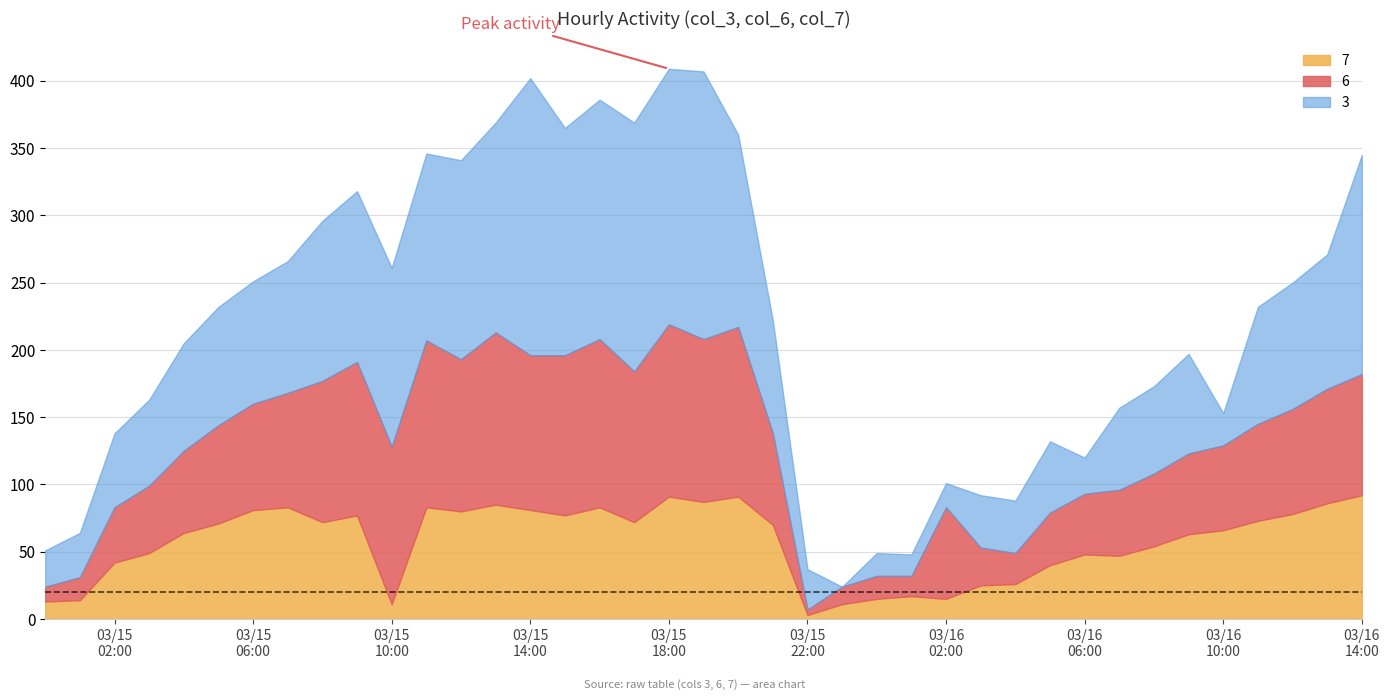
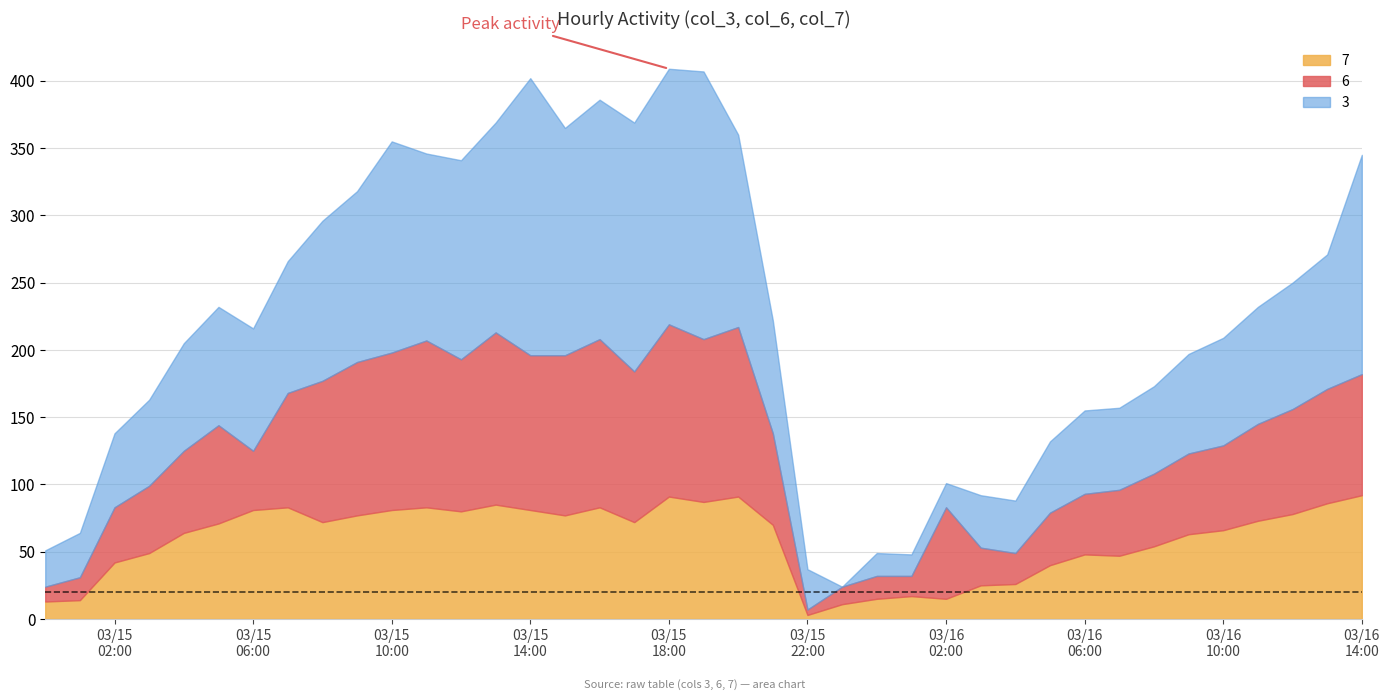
  {
    "7": {
      "03/15 02:00": 42,
      "03/15 06:00": 81,
-     "03/15 10:00": 11,
+     "03/15 10:00": 81,
      "03/15 14:00": 81,
      "03/15 18:00": 91,
      "03/15 22:00": 3,
      "03/16 02:00": 15,
      "03/16 06:00": 48,
      "03/16 10:00": 66,
      "03/16 14:00": 92
    },
    "6": {
      "03/15 02:00": 41,
-     "03/15 06:00": 79,
+     "03/15 06:00": 44,
      "03/15 10:00": 117,
      "03/15 14:00": 115,
      "03/15 18:00": 128,
      "03/15 22:00": 4,
      "03/16 02:00": 68,
      "03/16 06:00": 45,
      "03/16 10:00": 63,
      "03/16 14:00": 90
    },
    "3": {
      "03/15 02:00": 55,
      "03/15 06:00": 91,
-     "03/15 10:00": 133,
+     "03/15 10:00": 157,
      "03/15 14:00": 206,
      "03/15 18:00": 190,
      "03/15 22:00": 30,
      "03/16 02:00": 18,
-     "03/16 06:00": 27,
-     "03/16 10:00": 24,
+     "03/16 06:00": 62,
+     "03/16 10:00": 80,
      "03/16 14:00": 163
    }
  }
